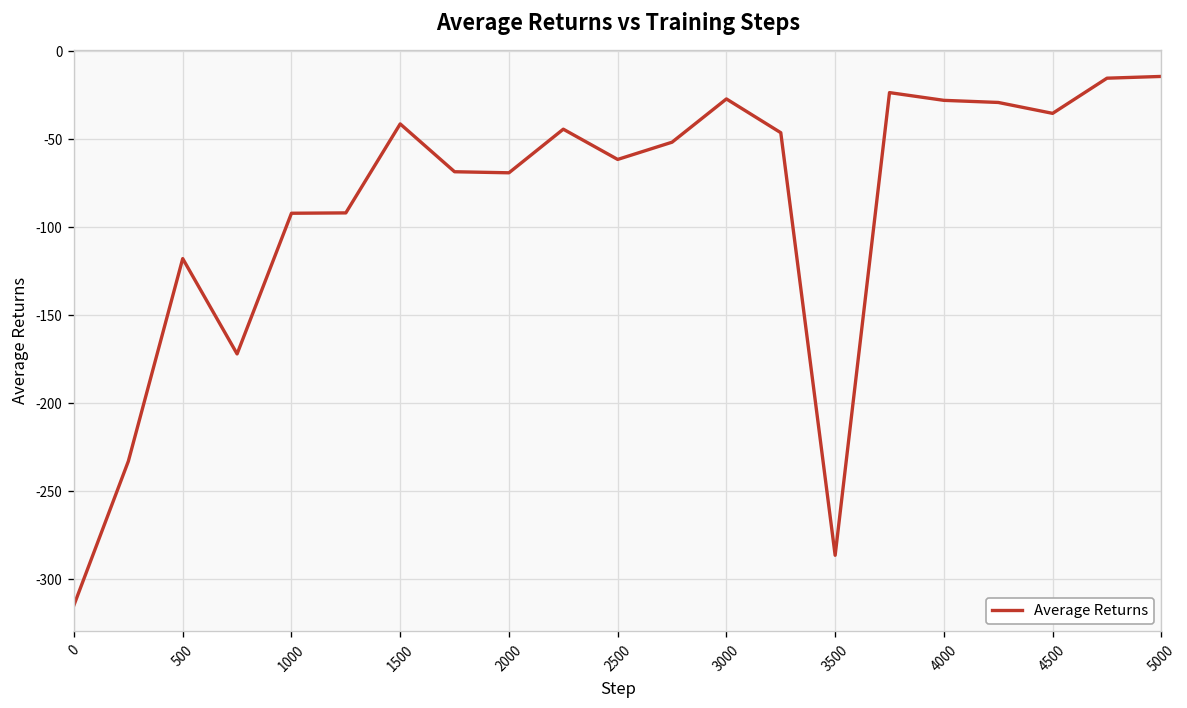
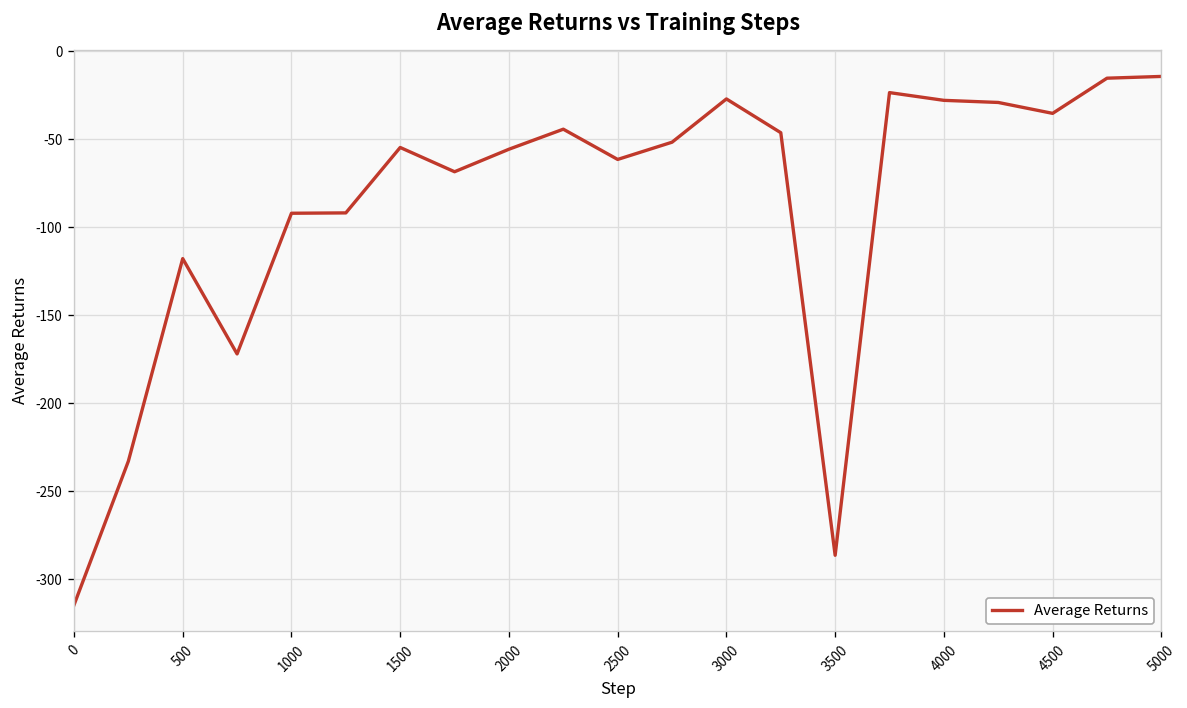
  {
    "0": -315,
    "500": -118,
    "1000": -92,
-   "1500": -41,
-   "2000": -69,
+   "1500": -55,
+   "2000": -56,
    "2500": -61,
    "3000": -27,
    "3500": -287,
    "4000": -28,
    "4500": -35,
    "5000": -14
  }
